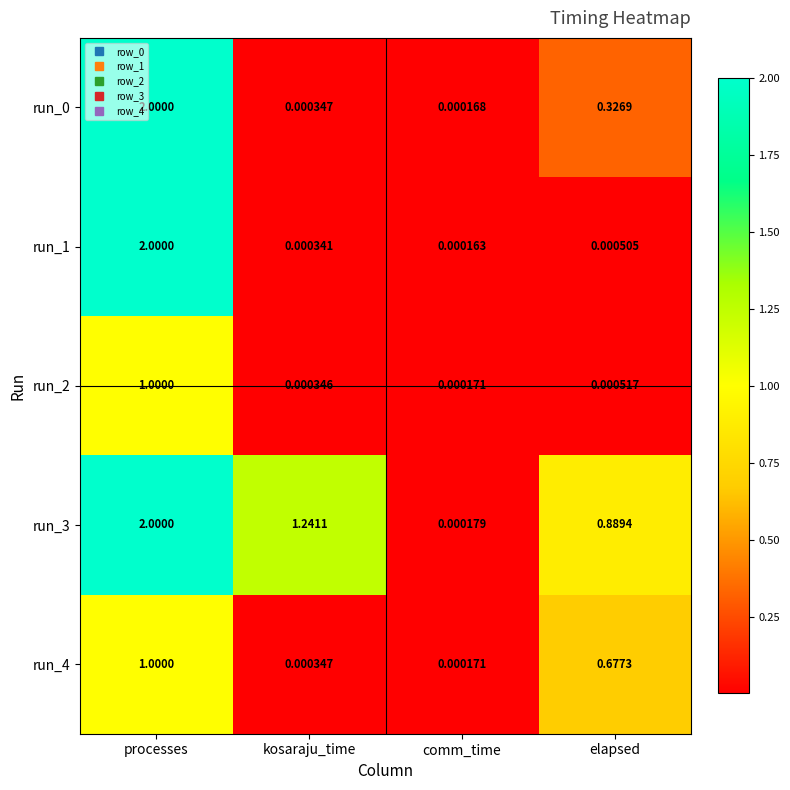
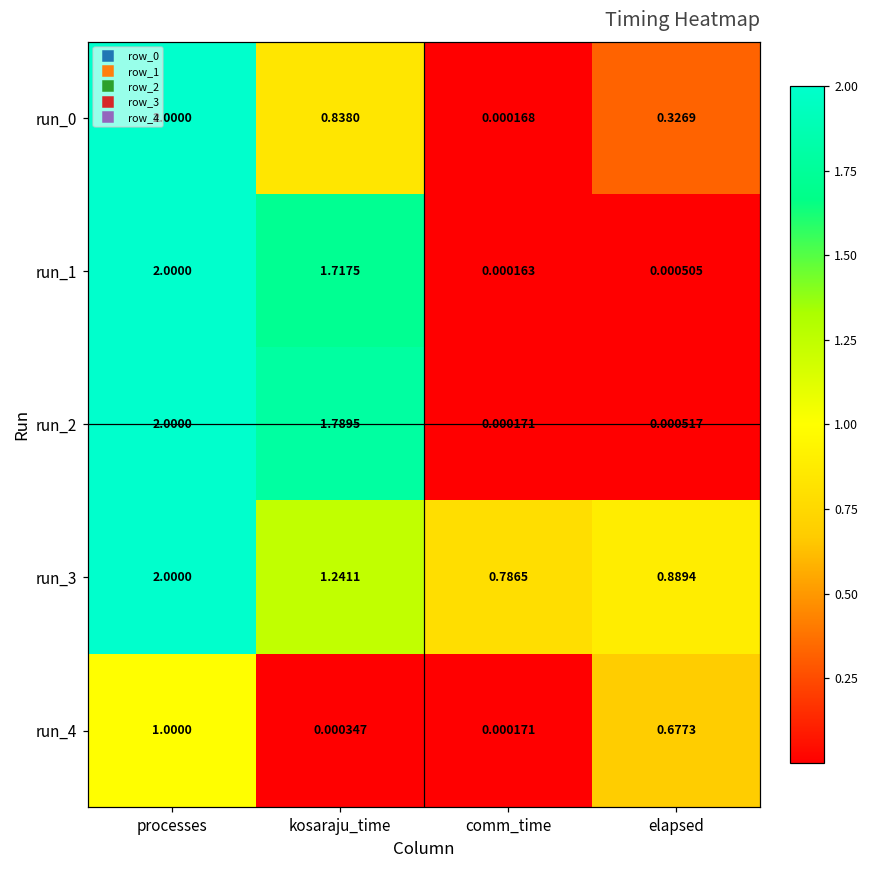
  {
    "run_0": {
-     "kosaraju_time": 0.000347,
+     "kosaraju_time": 0.8380,
      "comm_time": 0.000168,
      "elapsed": 0.3269
    },
    "run_1": {
      "processes": 2.0000,
-     "kosaraju_time": 0.000341,
+     "kosaraju_time": 1.7175,
      "comm_time": 0.000163,
      "elapsed": 0.000505
    },
    "run_2": {
-     "processes": 1.0000,
-     "kosaraju_time": 0.000346,
+     "processes": 2.0000,
+     "kosaraju_time": 1.7895,
      "comm_time": 0.000171,
      "elapsed": 0.000517
    },
    "run_3": {
      "processes": 2.0000,
      "kosaraju_time": 1.2411,
-     "comm_time": 0.000179,
+     "comm_time": 0.7865,
      "elapsed": 0.8894
    },
    "run_4": {
      "processes": 1.0000,
      "kosaraju_time": 0.000347,
      "comm_time": 0.000171,
      "elapsed": 0.6773
    }
  }
